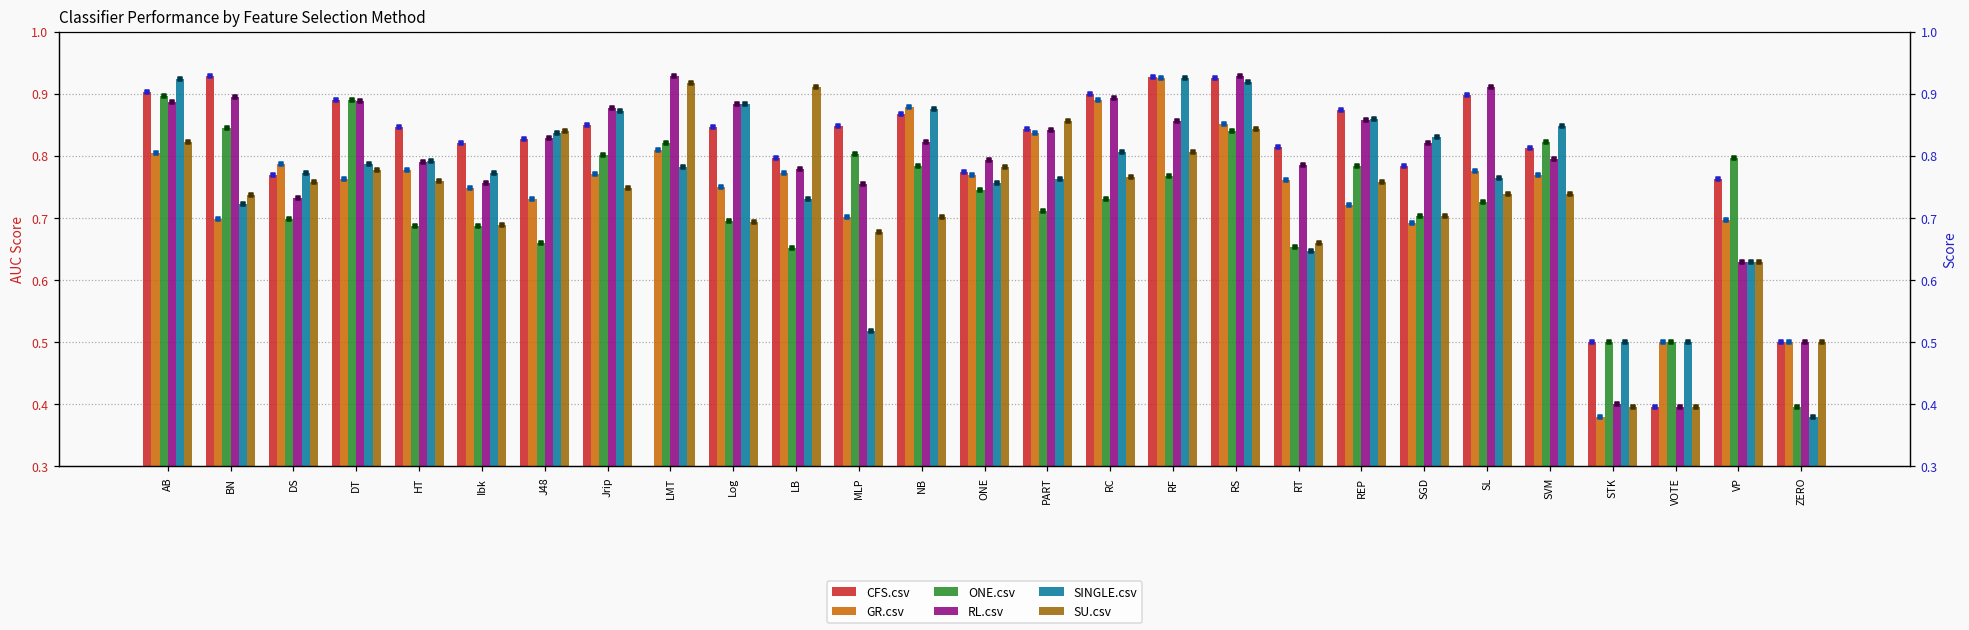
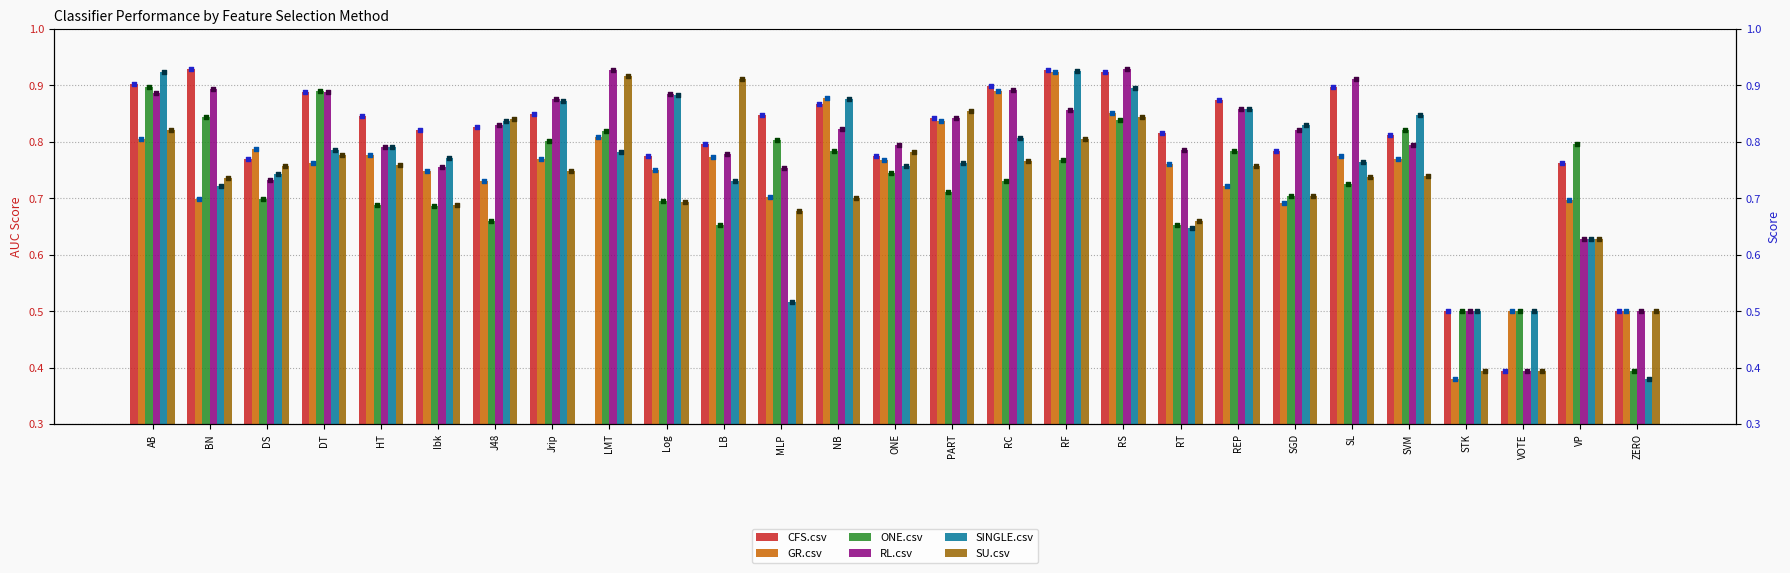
  {
    "CFS.csv": {
      "AB": 0.90,
      "BN": 0.93,
      "DS": 0.77,
      "DT": 0.89,
      "HT": 0.85,
      "Ibk": 0.82,
      "J48": 0.83,
      "Jrip": 0.85,
-     "Log": 0.85,
+     "Log": 0.78,
      "LB": 0.80,
      "MLP": 0.85,
      "NB": 0.87,
      "ONE": 0.77,
      "PART": 0.84,
      "RC": 0.90,
      "RF": 0.93,
      "RS": 0.92,
      "RT": 0.81,
      "REP": 0.87,
      "SGD": 0.78,
      "SL": 0.90,
      "SVM": 0.81,
      "STK": 0.50,
      "VOTE": 0.40,
      "VP": 0.76,
      "ZERO": 0.50
    },
    "ONE.csv": {
      "AB": 0.90,
      "BN": 0.84,
      "DS": 0.70,
      "DT": 0.89,
      "HT": 0.69,
      "Ibk": 0.69,
      "J48": 0.66,
      "Jrip": 0.80,
      "LMT": 0.82,
      "Log": 0.70,
      "LB": 0.65,
      "MLP": 0.80,
      "NB": 0.78,
      "ONE": 0.74,
      "PART": 0.71,
      "RC": 0.73,
      "RF": 0.77,
      "RS": 0.84,
      "RT": 0.65,
      "REP": 0.78,
      "SGD": 0.70,
      "SL": 0.73,
      "SVM": 0.82,
      "STK": 0.50,
      "VOTE": 0.50,
      "VP": 0.80,
      "ZERO": 0.40
    },
    "RL.csv": {
      "AB": 0.89,
      "BN": 0.89,
      "DS": 0.73,
      "DT": 0.89,
      "HT": 0.79,
      "Ibk": 0.76,
      "J48": 0.83,
      "Jrip": 0.88,
      "LMT": 0.93,
      "Log": 0.88,
      "LB": 0.78,
      "MLP": 0.75,
      "NB": 0.82,
      "ONE": 0.79,
      "PART": 0.84,
      "RC": 0.89,
      "RF": 0.86,
      "RS": 0.93,
      "RT": 0.79,
      "REP": 0.86,
      "SGD": 0.82,
      "SL": 0.91,
      "SVM": 0.80,
-     "STK": 0.4,
+     "STK": 0.5,
      "VOTE": 0.40,
      "VP": 0.63,
      "ZERO": 0.5
    },
    "SINGLE.csv": {
      "AB": 0.92,
      "BN": 0.72,
-     "DS": 0.77,
+     "DS": 0.74,
      "DT": 0.79,
      "HT": 0.79,
      "Ibk": 0.77,
      "J48": 0.84,
      "Jrip": 0.87,
      "LMT": 0.78,
      "Log": 0.88,
      "LB": 0.73,
      "MLP": 0.52,
      "NB": 0.88,
      "ONE": 0.76,
      "PART": 0.76,
      "RC": 0.81,
      "RF": 0.93,
-     "RS": 0.92,
+     "RS": 0.89,
      "RT": 0.65,
      "REP": 0.86,
      "SGD": 0.83,
      "SL": 0.76,
      "SVM": 0.85,
      "STK": 0.50,
      "VOTE": 0.50,
      "VP": 0.63,
      "ZERO": 0.38
    }
  }
